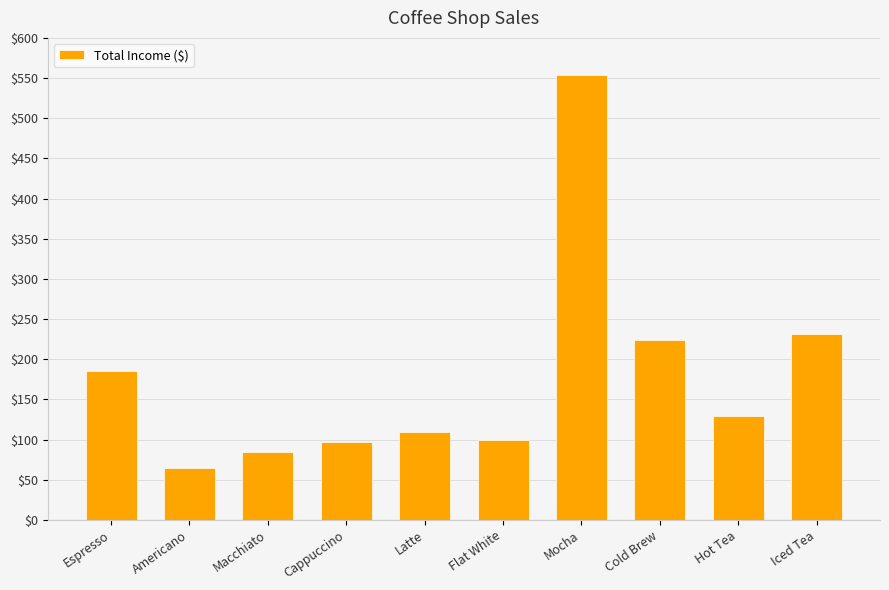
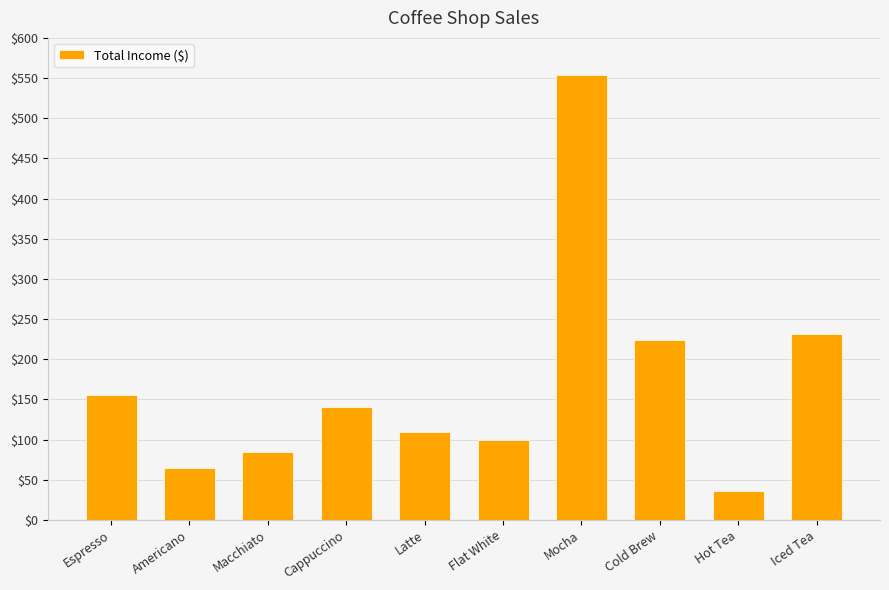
  {
-   "Espresso": "$190",
+   "Espresso": "$160",
    "Americano": "$60",
    "Macchiato": "$80",
-   "Cappuccino": "$100",
+   "Cappuccino": "$140",
    "Latte": "$110",
    "Flat White": "$100",
    "Mocha": "$550",
    "Cold Brew": "$220",
-   "Hot Tea": "$130",
+   "Hot Tea": "$40",
    "Iced Tea": "$230"
  }
